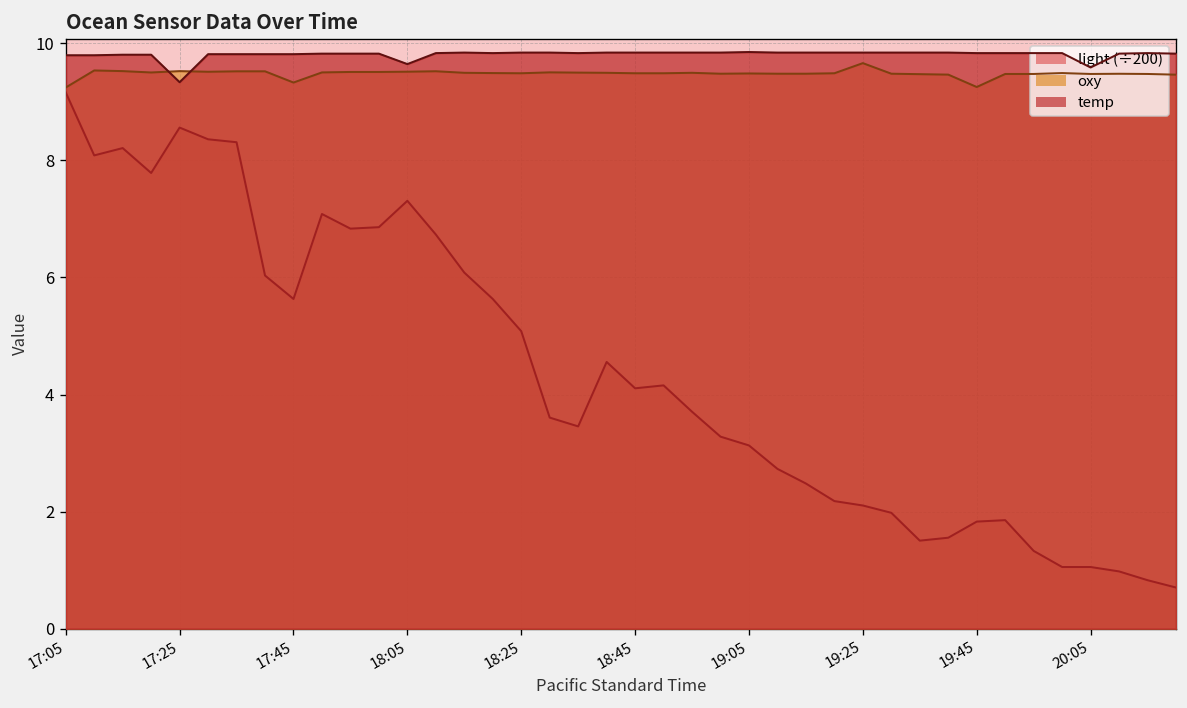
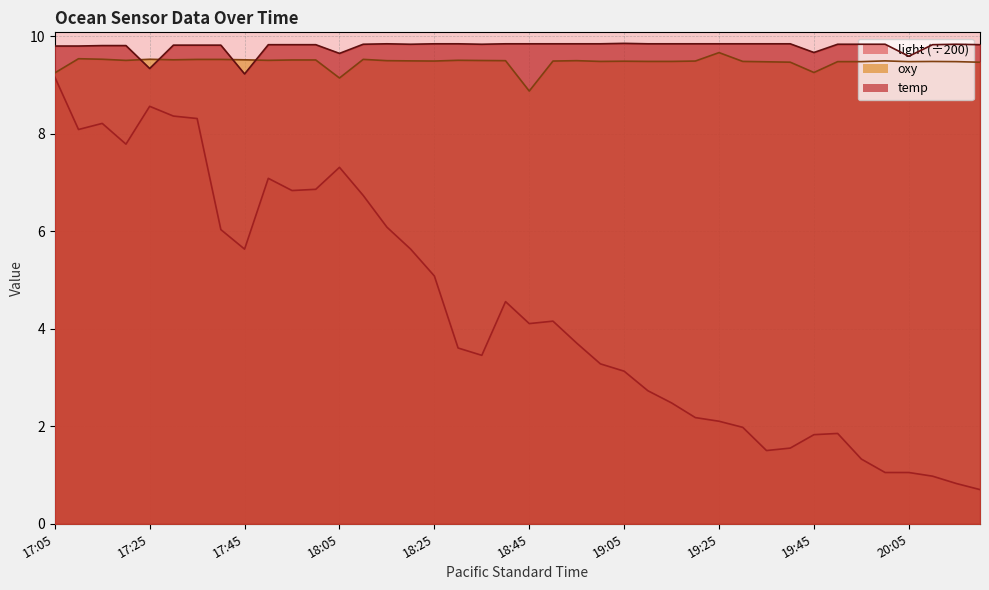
  {
    "oxy": {
      "17:05": 9.2,
      "17:25": 9.5,
-     "17:45": 9.3,
-     "18:05": 9.5,
+     "17:45": 9.5,
+     "18:05": 9.1,
      "18:25": 9.5,
-     "18:45": 9.5,
+     "18:45": 8.9,
      "19:05": 9.5,
      "19:25": 9.7,
      "19:45": 9.3
    },
    "temp": {
      "17:05": 9.8,
      "17:25": 9.3,
-     "17:45": 9.8,
+     "17:45": 9.2,
      "18:05": 9.6,
      "18:25": 9.8,
      "18:45": 9.8,
      "19:05": 9.9,
      "19:25": 9.8,
-     "19:45": 9.8
+     "19:45": 9.7
    }
  }
